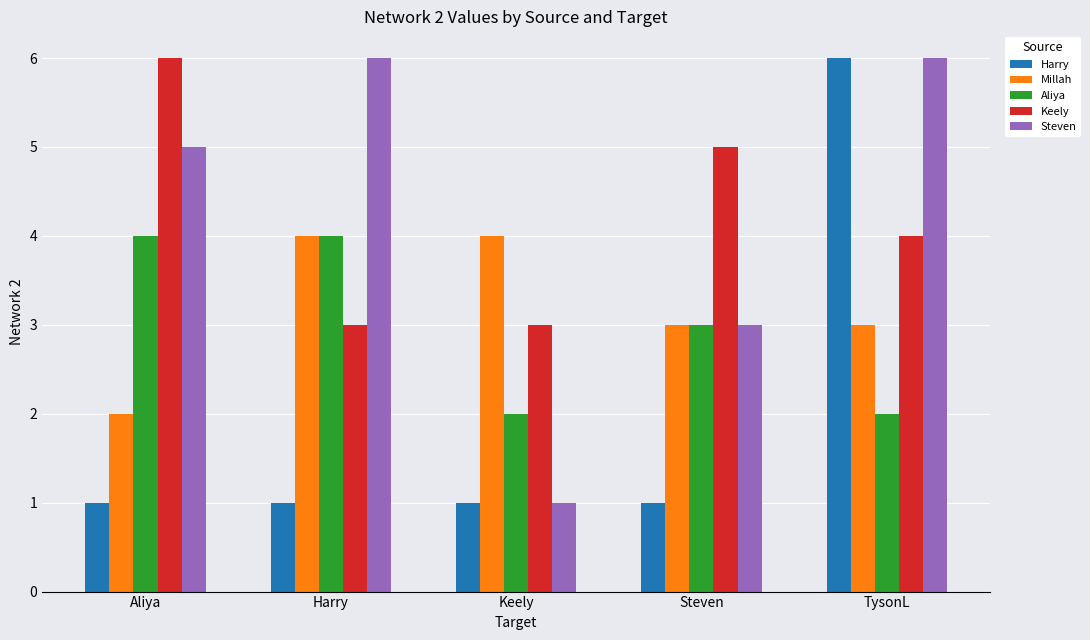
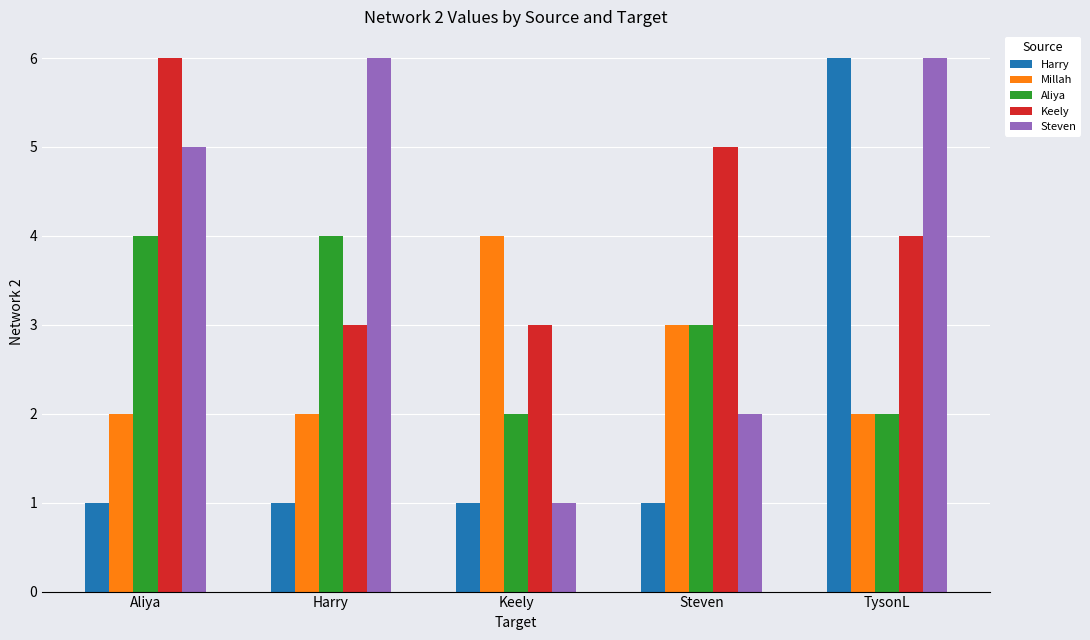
  {
    "Harry": {
      "Aliya": 1,
      "Harry": 1,
      "Keely": 1,
      "Steven": 1,
      "TysonL": 6
    },
    "Millah": {
      "Aliya": 2,
-     "Harry": 4,
+     "Harry": 2,
      "Keely": 4,
      "Steven": 3,
-     "TysonL": 3
+     "TysonL": 2
    },
    "Aliya": {
      "Aliya": 4,
      "Harry": 4,
      "Keely": 2,
      "Steven": 3,
      "TysonL": 2
    },
    "Keely": {
      "Aliya": 6,
      "Harry": 3,
      "Keely": 3,
      "Steven": 5,
      "TysonL": 4
    },
    "Steven": {
      "Aliya": 5,
      "Harry": 6,
      "Keely": 1,
-     "Steven": 3,
+     "Steven": 2,
      "TysonL": 6
    }
  }
